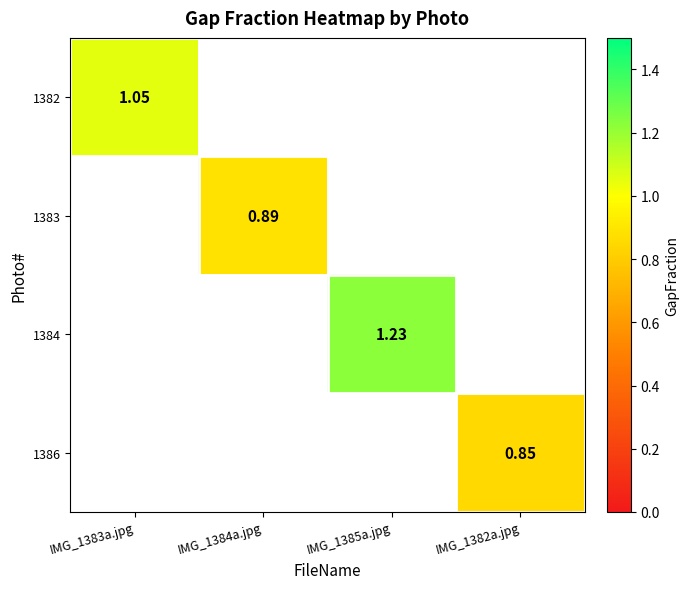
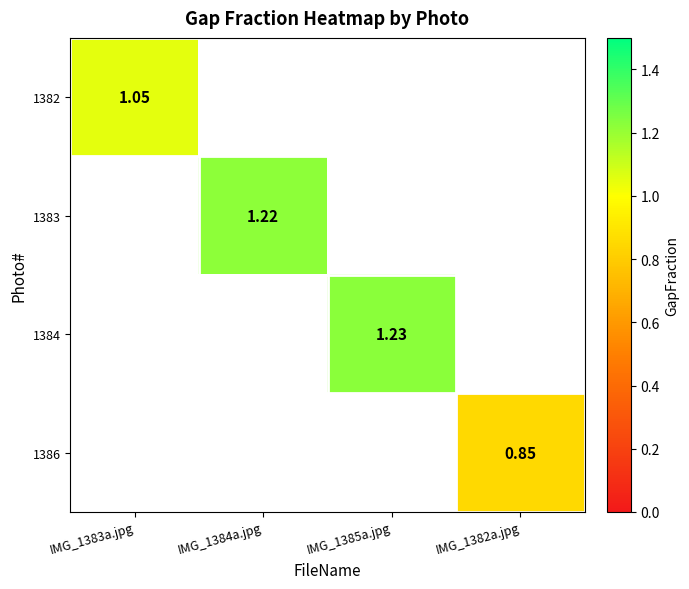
  {
    "1382": {
      "IMG_1383a.jpg": 1.05
    },
    "1383": {
-     "IMG_1384a.jpg": 0.89
+     "IMG_1384a.jpg": 1.22
    },
    "1384": {
      "IMG_1385a.jpg": 1.23
    },
    "1386": {
      "IMG_1382a.jpg": 0.85
    }
  }
